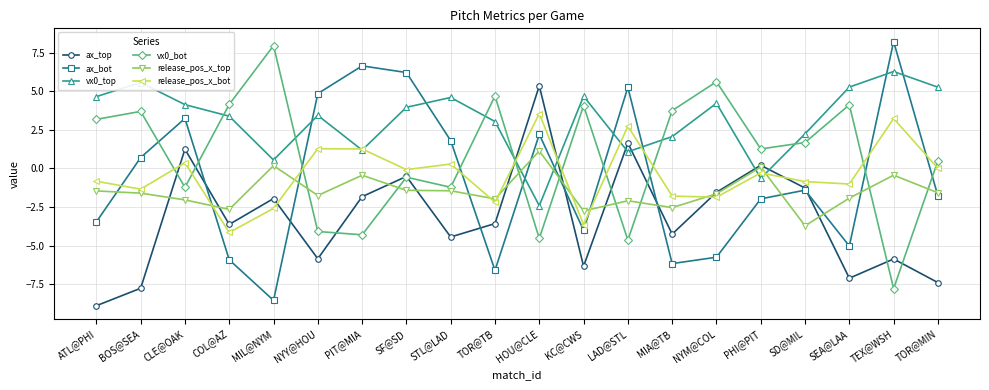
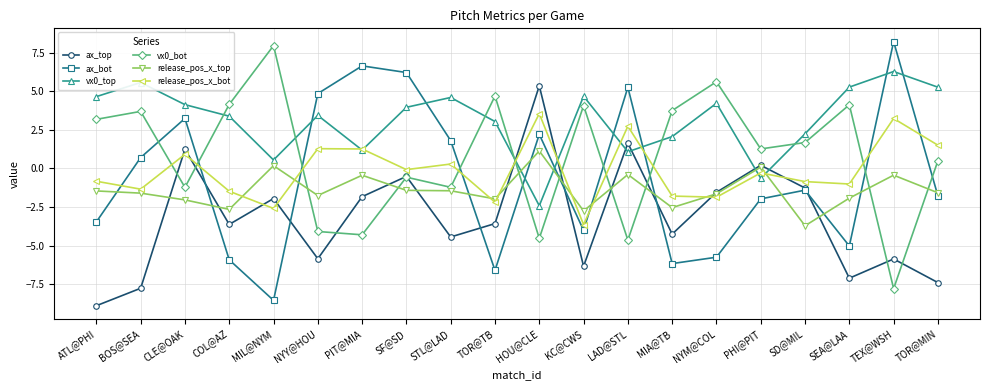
  {
    "release_pos_x_top": {
      "ATL@PHI": -1.5,
      "BOS@SEA": -1.6,
      "CLE@OAK": -2.0,
      "COL@AZ": -2.6,
      "MIL@NYM": 0.2,
      "NYY@HOU": -1.7,
      "PIT@MIA": -0.4,
      "SF@SD": -1.4,
      "STL@LAD": -1.4,
      "TOR@TB": -2.0,
      "HOU@CLE": 1.1,
      "KC@CWS": -2.7,
-     "LAD@STL": -2.1,
+     "LAD@STL": -0.4,
      "MIA@TB": -2.5,
      "SD@MIL": -3.7,
      "SEA@LAA": -1.9,
      "TEX@WSH": -0.4,
      "TOR@MIN": -1.6
    },
    "release_pos_x_bot": {
      "ATL@PHI": -0.8,
      "BOS@SEA": -1.3,
-     "CLE@OAK": 0.4,
-     "COL@AZ": -4.1,
+     "CLE@OAK": 0.9,
+     "COL@AZ": -1.5,
      "MIL@NYM": -2.6,
      "NYY@HOU": 1.3,
      "SF@SD": -0.1,
      "STL@LAD": 0.3,
      "TOR@TB": -2.2,
      "HOU@CLE": 3.6,
      "KC@CWS": -3.6,
      "LAD@STL": 2.7,
      "MIA@TB": -1.8,
      "NYM@COL": -1.9,
      "PHI@PIT": -0.3,
      "SD@MIL": -0.8,
      "SEA@LAA": -1.0,
      "TEX@WSH": 3.2,
-     "TOR@MIN": 0.0
+     "TOR@MIN": 1.5
    }
  }
